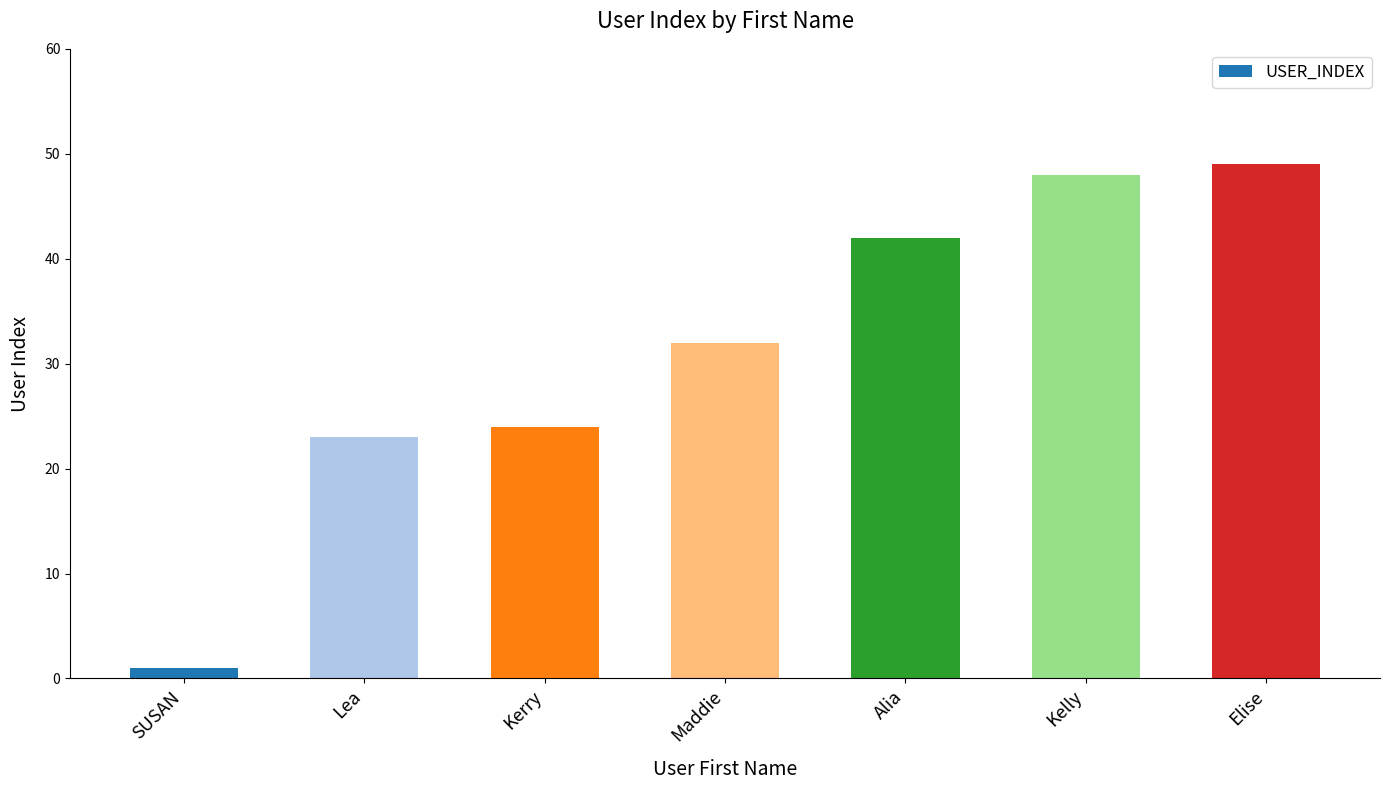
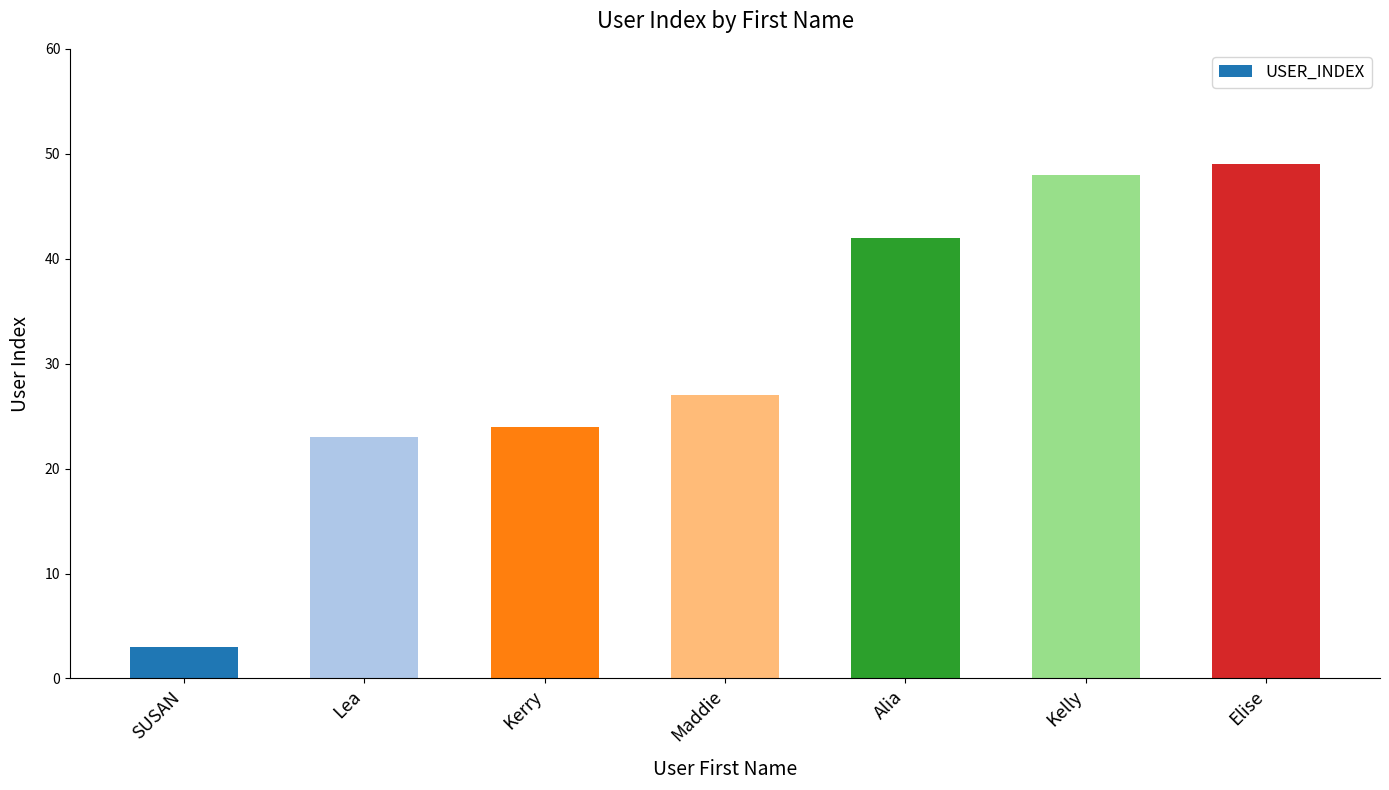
  {
-   "SUSAN": 1,
+   "SUSAN": 3,
    "Lea": 23,
    "Kerry": 24,
-   "Maddie": 32,
+   "Maddie": 27,
    "Alia": 42,
    "Kelly": 48,
    "Elise": 49
  }
